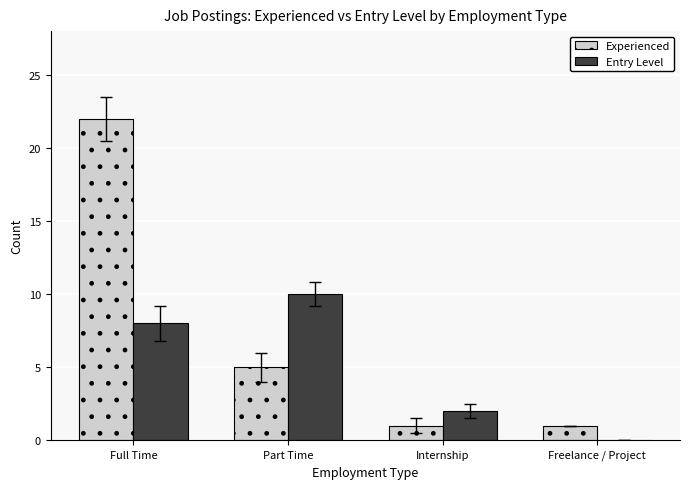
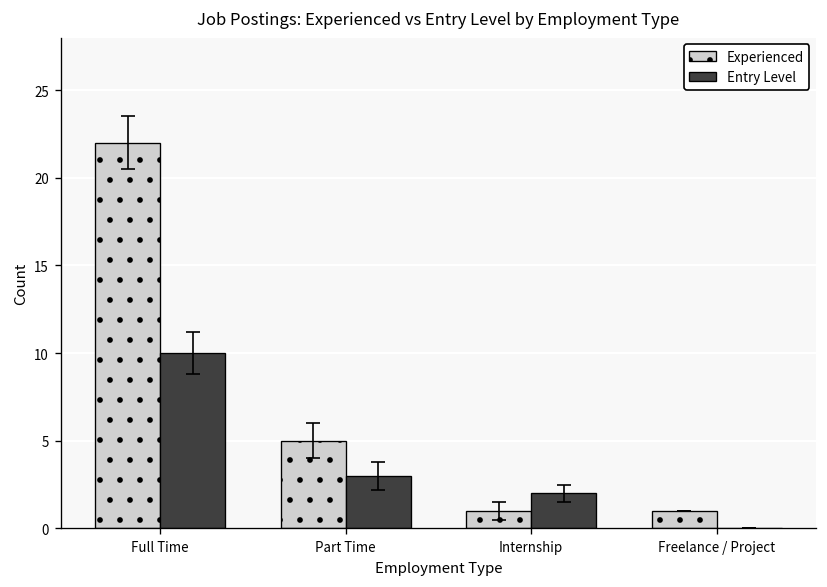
  {
    "Experienced": {
      "Full Time": 22,
      "Part Time": 5,
      "Internship": 1,
      "Freelance / Project": 1
    },
    "Entry Level": {
-     "Full Time": 8,
-     "Part Time": 10,
+     "Full Time": 10,
+     "Part Time": 3,
      "Internship": 2,
      "Freelance / Project": 0
    }
  }
